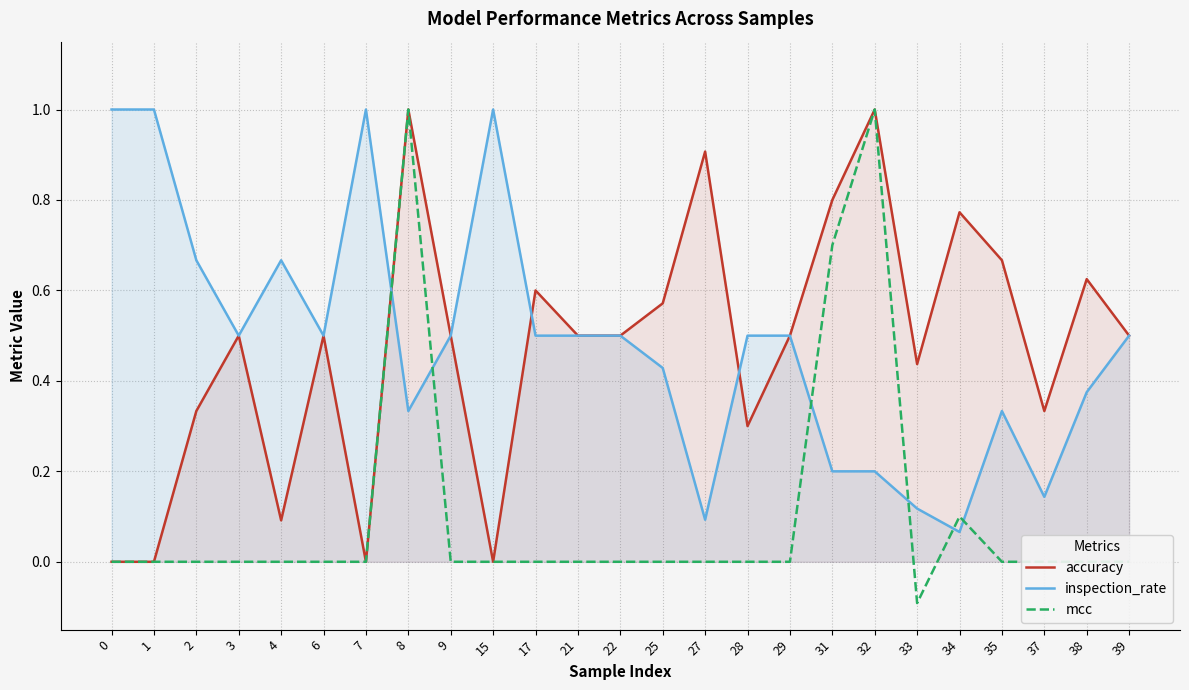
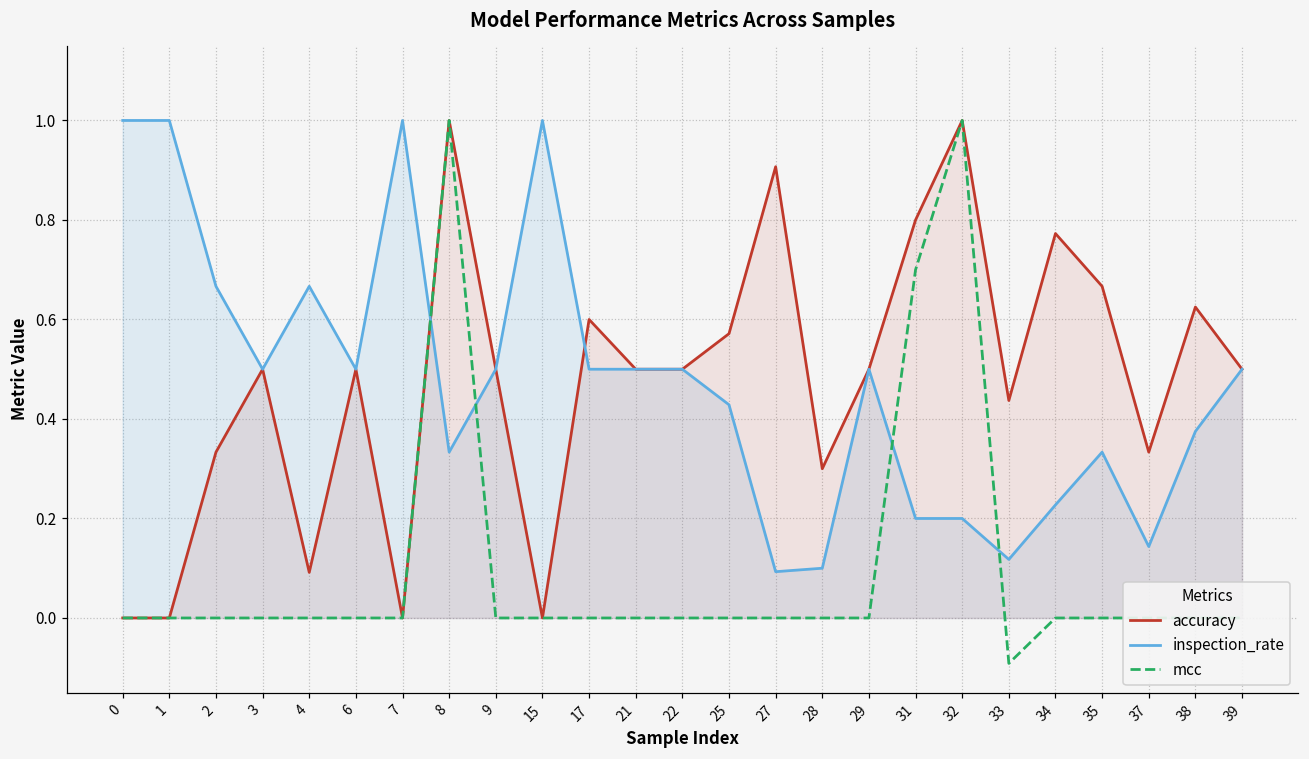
  {
    "accuracy": {
      "2": 0.33,
      "4": 0.09,
      "17": 0.60,
      "25": 0.57,
      "27": 0.91,
      "28": 0.30,
      "31": 0.80,
      "33": 0.44,
      "34": 0.77,
      "35": 0.67,
      "37": 0.33,
      "38": 0.63
    },
    "inspection_rate": {
      "0": 1.00,
      "1": 1.00,
      "2": 0.67,
      "4": 0.67,
      "7": 1.00,
      "8": 0.33,
      "15": 1.00,
      "17": 0.50,
      "25": 0.43,
      "27": 0.09,
-     "28": 0.5,
+     "28": 0.1,
      "31": 0.20,
      "32": 0.20,
      "33": 0.12,
-     "34": 0.07,
+     "34": 0.23,
      "35": 0.33,
      "37": 0.14,
      "38": 0.38
    },
    "mcc": {
      "2": 0.0,
      "3": 0.0,
      "4": 0.0,
      "6": 0.0,
      "9": 0.0,
      "17": 0.0,
      "21": 0.0,
      "22": 0.0,
      "25": 0.0,
      "27": 0.0,
      "28": 0.0,
      "29": 0.0,
      "31": 0.7,
      "33": -0.09,
-     "34": 0.1,
+     "34": 0.0,
      "35": 0.0
    }
  }
